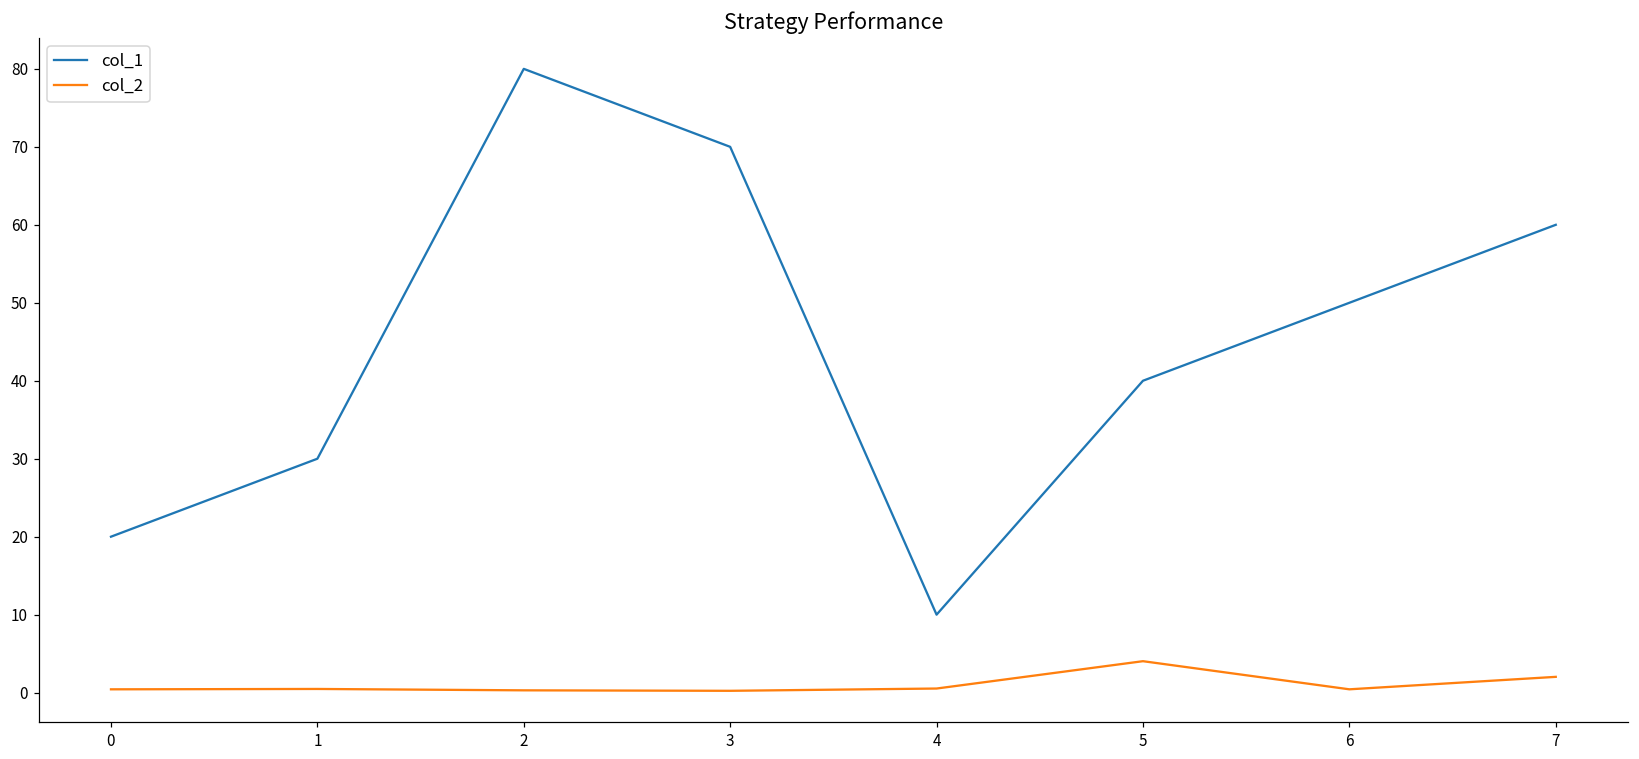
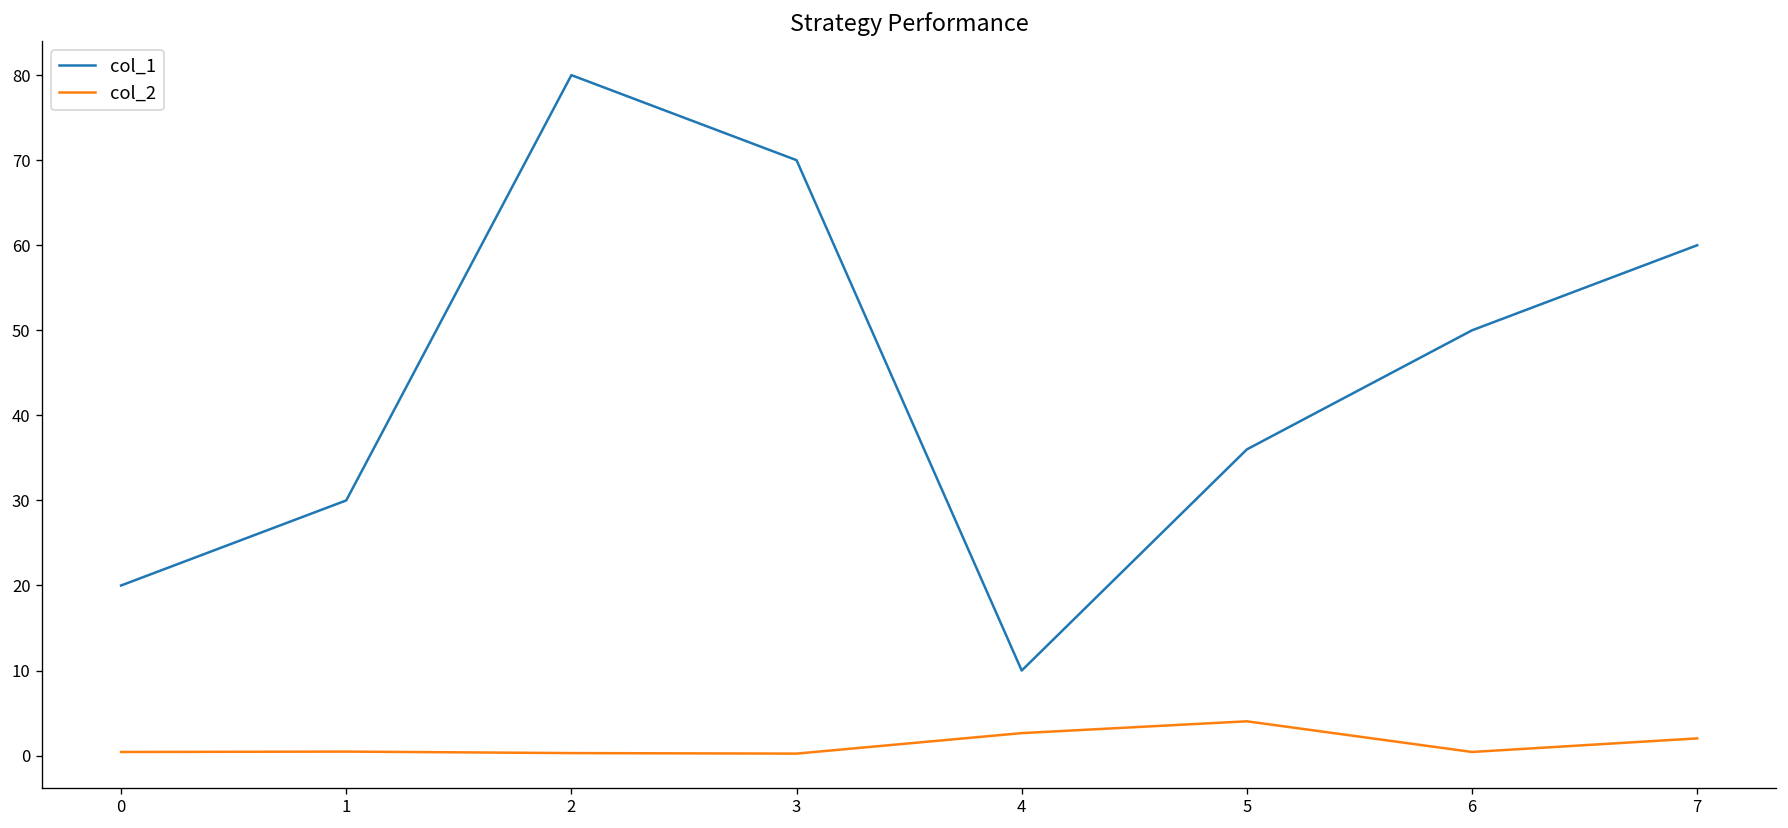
  {
    "col_1": {
      "0": 20,
      "1": 30,
      "2": 80,
      "3": 70,
      "4": 10,
-     "5": 40,
+     "5": 36,
      "6": 50,
      "7": 60
    },
    "col_2": {
      "0": 0,
      "1": 0,
      "2": 0,
      "3": 0,
-     "4": 1,
+     "4": 3,
      "5": 4,
      "6": 0,
      "7": 2
    }
  }
